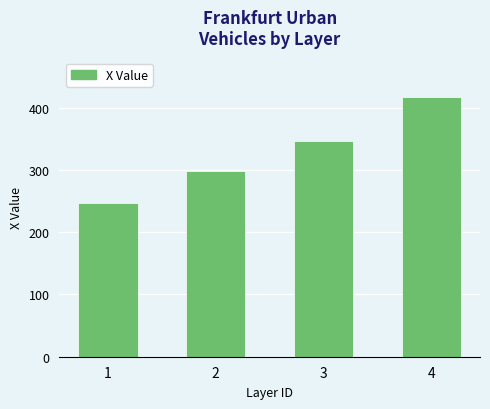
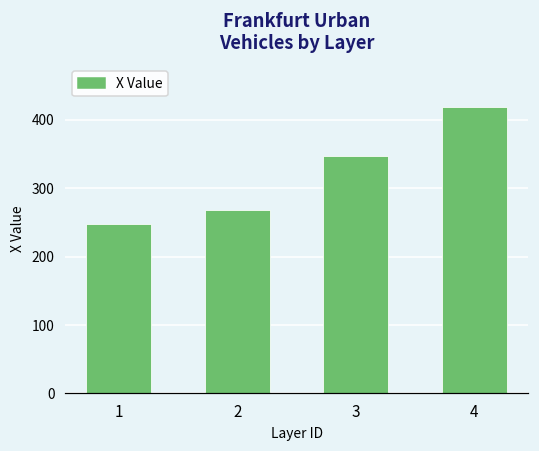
  {
    "1": 250,
-   "2": 300,
+   "2": 270,
    "3": 350,
    "4": 420
  }
